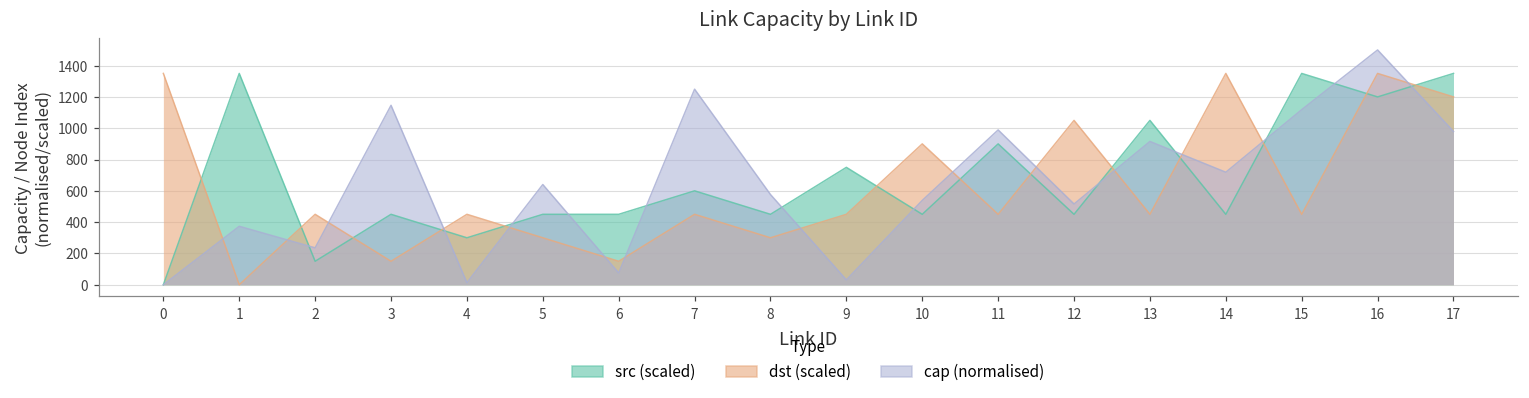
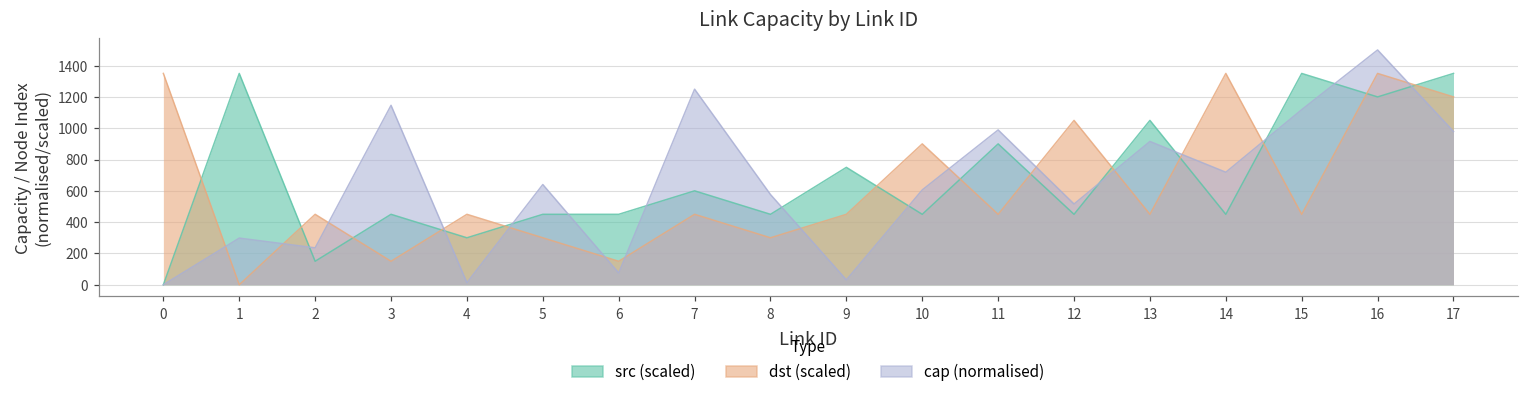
  {
    "src (scaled)": {
      "1": 1350,
      "2": 150,
      "3": 450,
      "4": 300,
      "5": 450,
      "6": 450,
      "7": 600,
      "8": 450,
      "9": 750,
      "10": 450,
      "11": 900,
      "12": 450,
      "13": 1050,
      "14": 450,
      "15": 1350,
      "16": 1200,
      "17": 1350
    },
    "dst (scaled)": {
      "0": 1350,
      "1": 0,
      "2": 450,
      "3": 150,
      "4": 450,
      "5": 300,
      "6": 150,
      "7": 450,
      "8": 300,
      "9": 450,
      "10": 900,
      "11": 450,
      "12": 1050,
      "13": 450,
      "14": 1350,
      "15": 450,
      "16": 1350,
      "17": 1200
    },
    "cap (normalised)": {
-     "1": 370,
+     "1": 300,
      "2": 240,
      "3": 1150,
      "4": 10,
      "5": 640,
      "6": 80,
      "7": 1250,
      "8": 580,
      "9": 30,
-     "10": 540,
+     "10": 610,
      "11": 990,
      "12": 520,
      "13": 920,
      "14": 720,
      "15": 1120,
      "16": 1500,
      "17": 980
    }
  }
